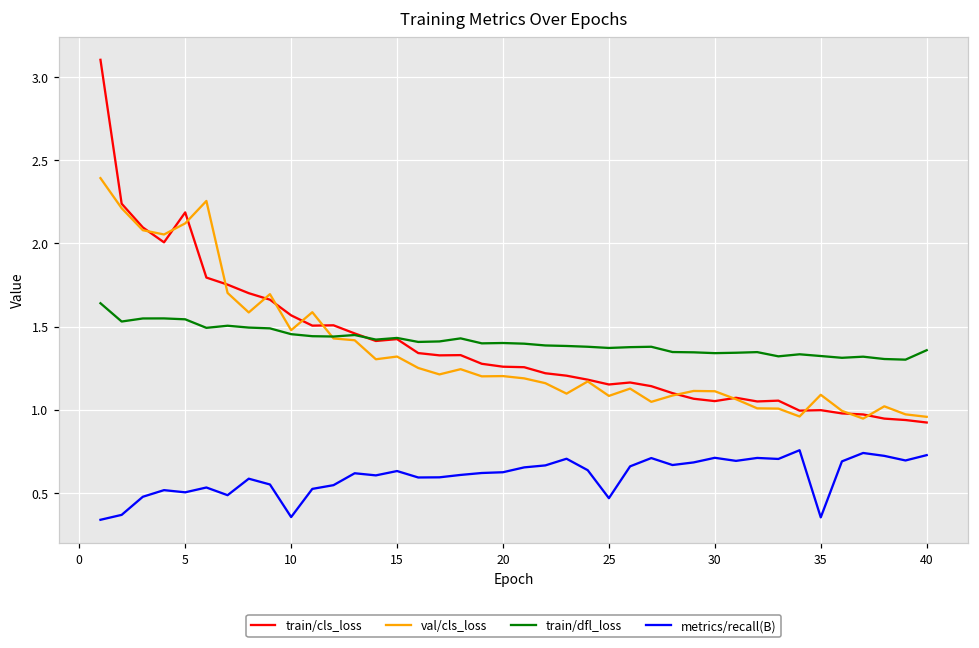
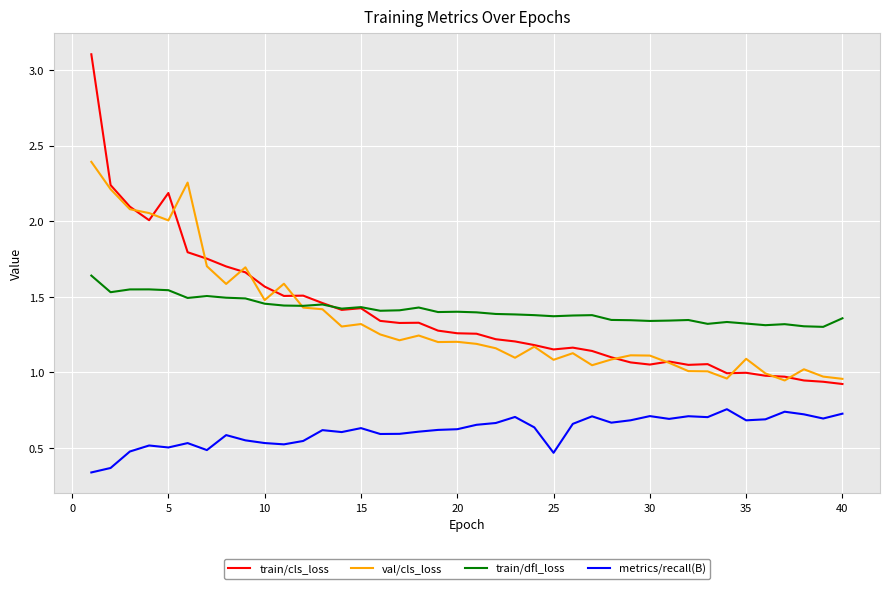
  {
    "train/cls_loss": {
      "5": 2.19,
      "10": 1.57,
      "20": 1.26,
      "25": 1.15,
      "30": 1.05,
      "35": 1.00,
      "40": 0.92
    },
    "val/cls_loss": {
-     "5": 2.12,
+     "5": 2.01,
      "10": 1.48,
      "15": 1.32,
      "20": 1.20,
      "25": 1.08,
      "30": 1.11,
      "35": 1.09,
      "40": 0.96
    },
    "train/dfl_loss": {
      "5": 1.54,
      "10": 1.45,
      "20": 1.40,
      "25": 1.37,
      "30": 1.34,
      "35": 1.32,
      "40": 1.36
    },
    "metrics/recall(B)": {
      "5": 0.50,
-     "10": 0.35,
+     "10": 0.53,
      "15": 0.63,
      "20": 0.62,
      "25": 0.47,
      "30": 0.71,
-     "35": 0.35,
+     "35": 0.68,
      "40": 0.73
    }
  }
